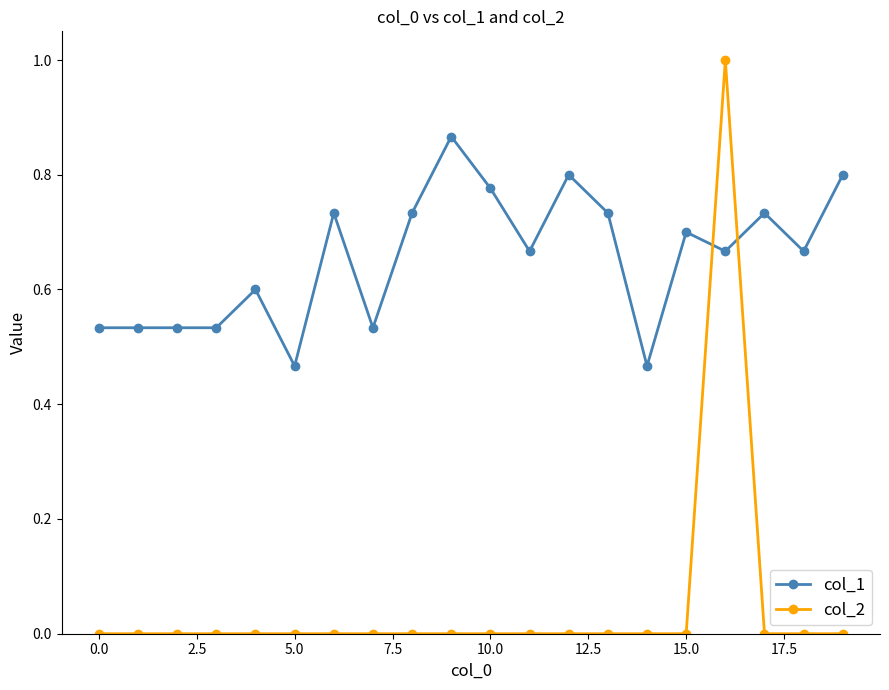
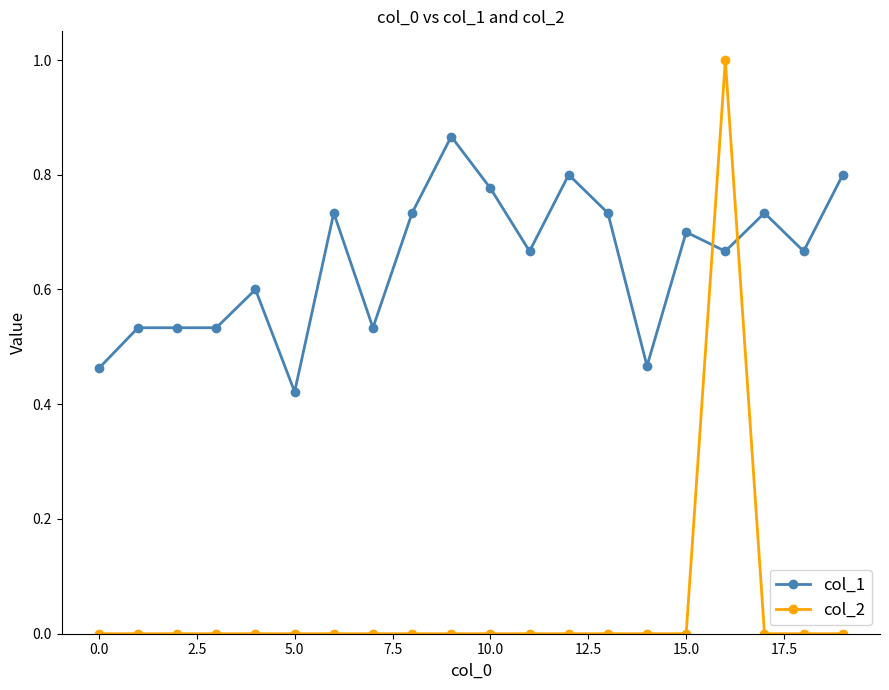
  {
    "col_1": {
-     "0.0": 0.53,
-     "5.0": 0.47,
+     "0.0": 0.46,
+     "5.0": 0.42,
      "10.0": 0.78,
      "15.0": 0.70
    },
    "col_2": {
      "0.0": 0.00,
      "5.0": 0.00,
      "10.0": 0.00,
      "15.0": 0.00
    }
  }
